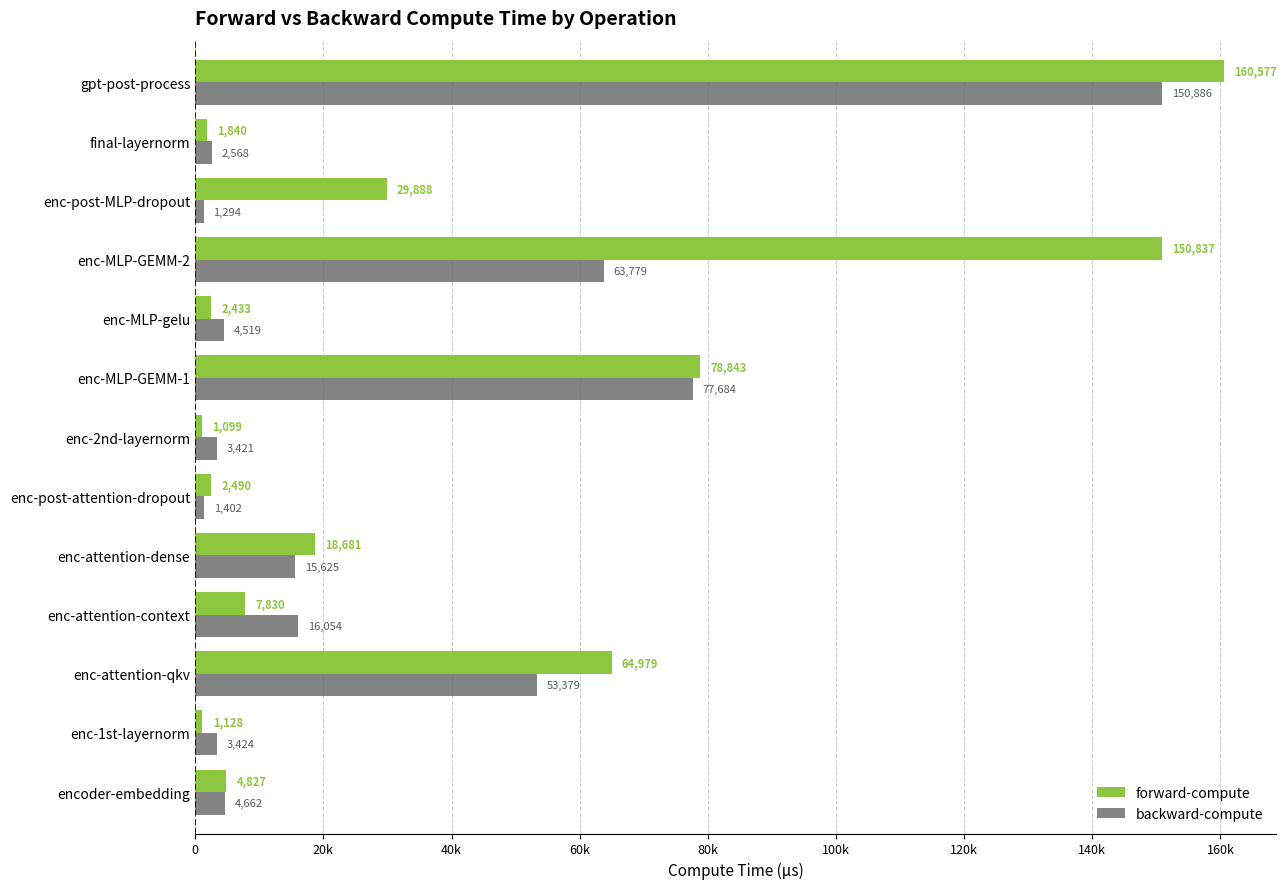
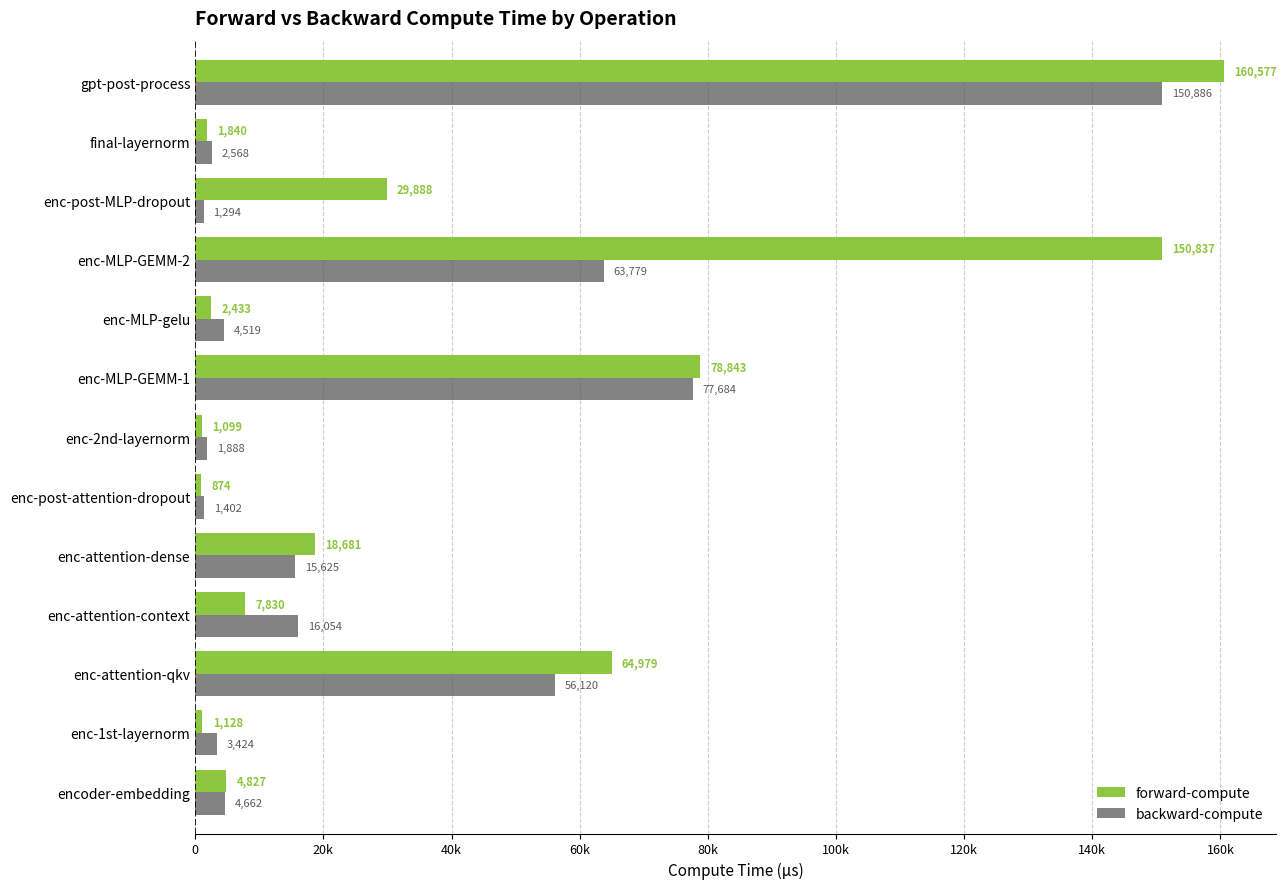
  {
    "forward-compute": {
      "gpt-post-process": "160,577",
      "final-layernorm": "1,840",
      "enc-post-MLP-dropout": "29,888",
      "enc-MLP-GEMM-2": "150,837",
      "enc-MLP-gelu": "2,433",
      "enc-MLP-GEMM-1": "78,843",
      "enc-2nd-layernorm": "1,099",
-     "enc-post-attention-dropout": "2,490",
+     "enc-post-attention-dropout": "874",
      "enc-attention-dense": "18,681",
      "enc-attention-context": "7,830",
      "enc-attention-qkv": "64,979",
      "enc-1st-layernorm": "1,128",
      "encoder-embedding": "4,827"
    },
    "backward-compute": {
      "gpt-post-process": "150,886",
      "final-layernorm": "2,568",
      "enc-post-MLP-dropout": "1,294",
      "enc-MLP-GEMM-2": "63,779",
      "enc-MLP-gelu": "4,519",
      "enc-MLP-GEMM-1": "77,684",
-     "enc-2nd-layernorm": "3,421",
+     "enc-2nd-layernorm": "1,888",
      "enc-post-attention-dropout": "1,402",
      "enc-attention-dense": "15,625",
      "enc-attention-context": "16,054",
-     "enc-attention-qkv": "53,379",
+     "enc-attention-qkv": "56,120",
      "enc-1st-layernorm": "3,424",
      "encoder-embedding": "4,662"
    }
  }
